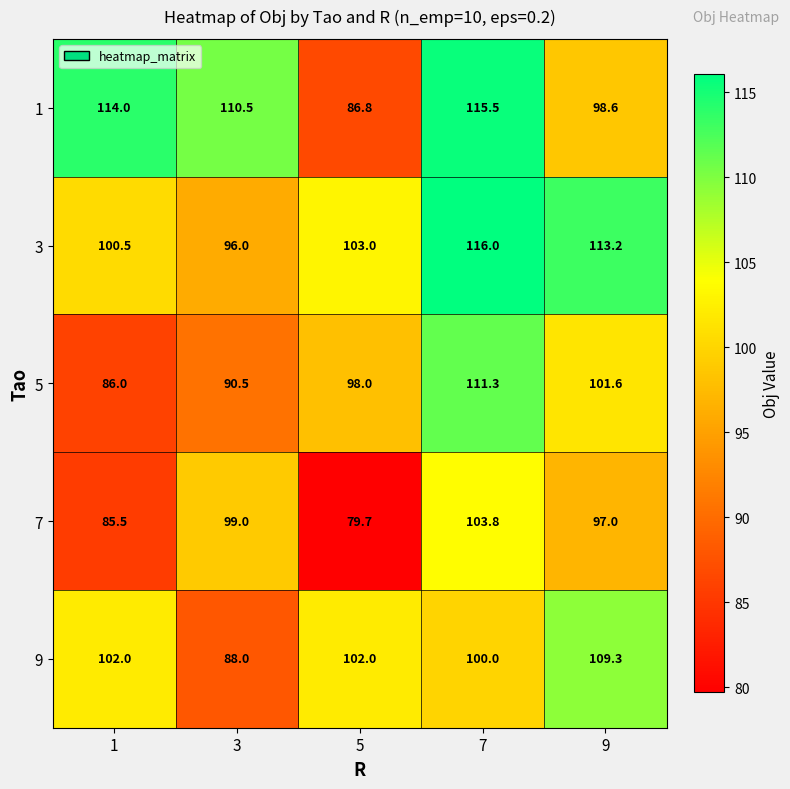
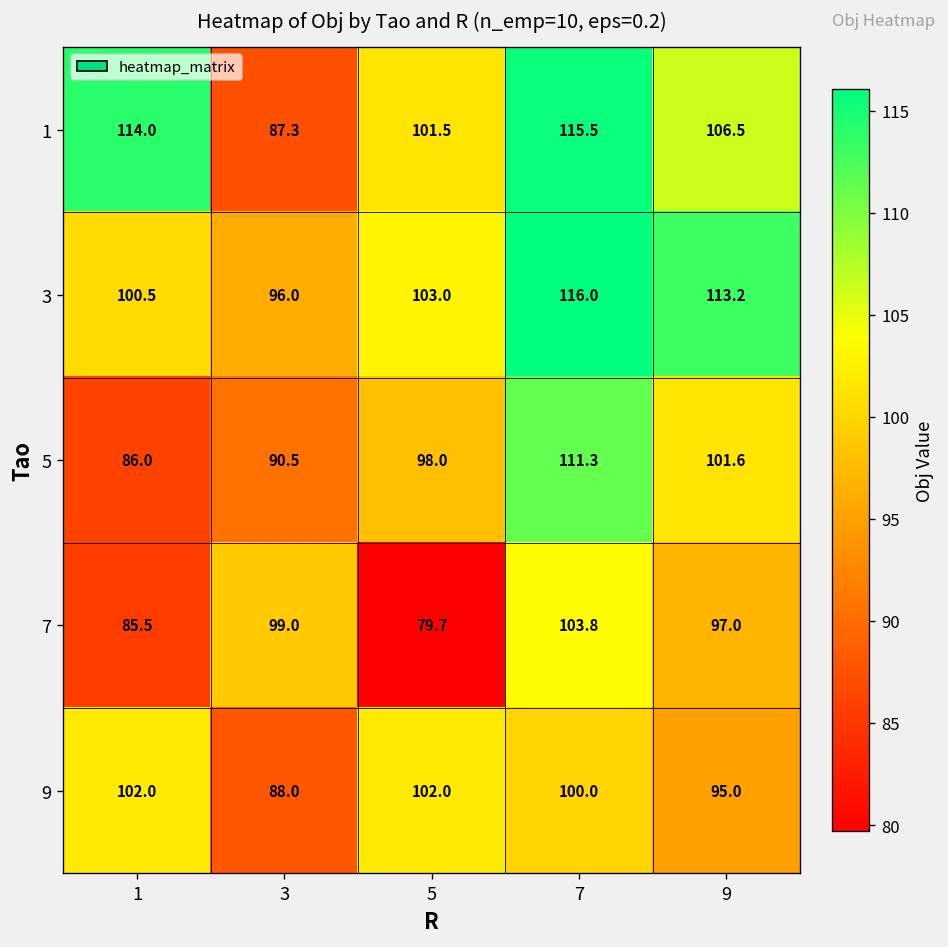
  {
    "1": {
      "1": 114.0,
-     "3": 110.5,
-     "5": 86.8,
+     "3": 87.3,
+     "5": 101.5,
      "7": 115.5,
-     "9": 98.6
+     "9": 106.5
    },
    "3": {
      "1": 100.5,
      "3": 96.0,
      "5": 103.0,
      "7": 116.0,
      "9": 113.2
    },
    "5": {
      "1": 86.0,
      "3": 90.5,
      "5": 98.0,
      "7": 111.3,
      "9": 101.6
    },
    "7": {
      "1": 85.5,
      "3": 99.0,
      "5": 79.7,
      "7": 103.8,
      "9": 97.0
    },
    "9": {
      "1": 102.0,
      "3": 88.0,
      "5": 102.0,
      "7": 100.0,
-     "9": 109.3
+     "9": 95.0
    }
  }
